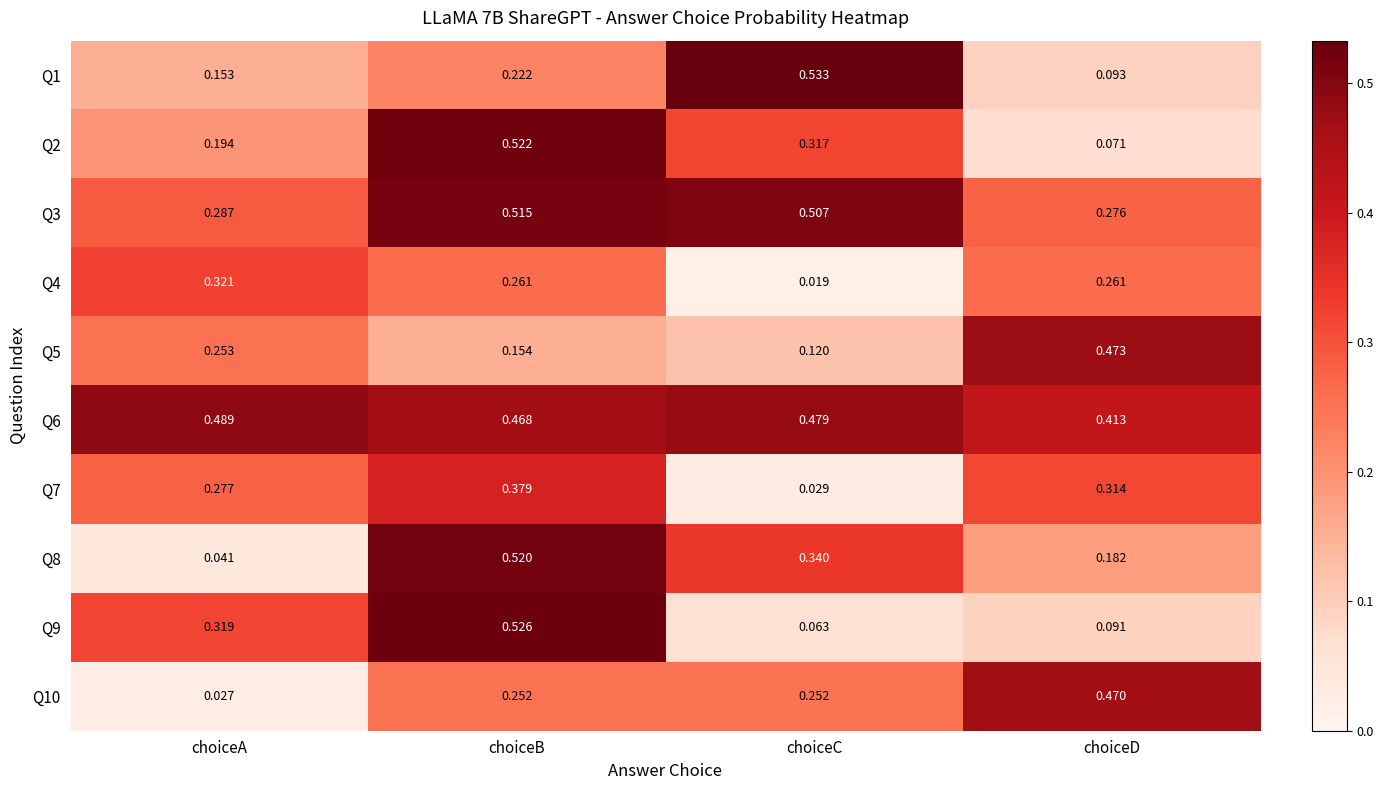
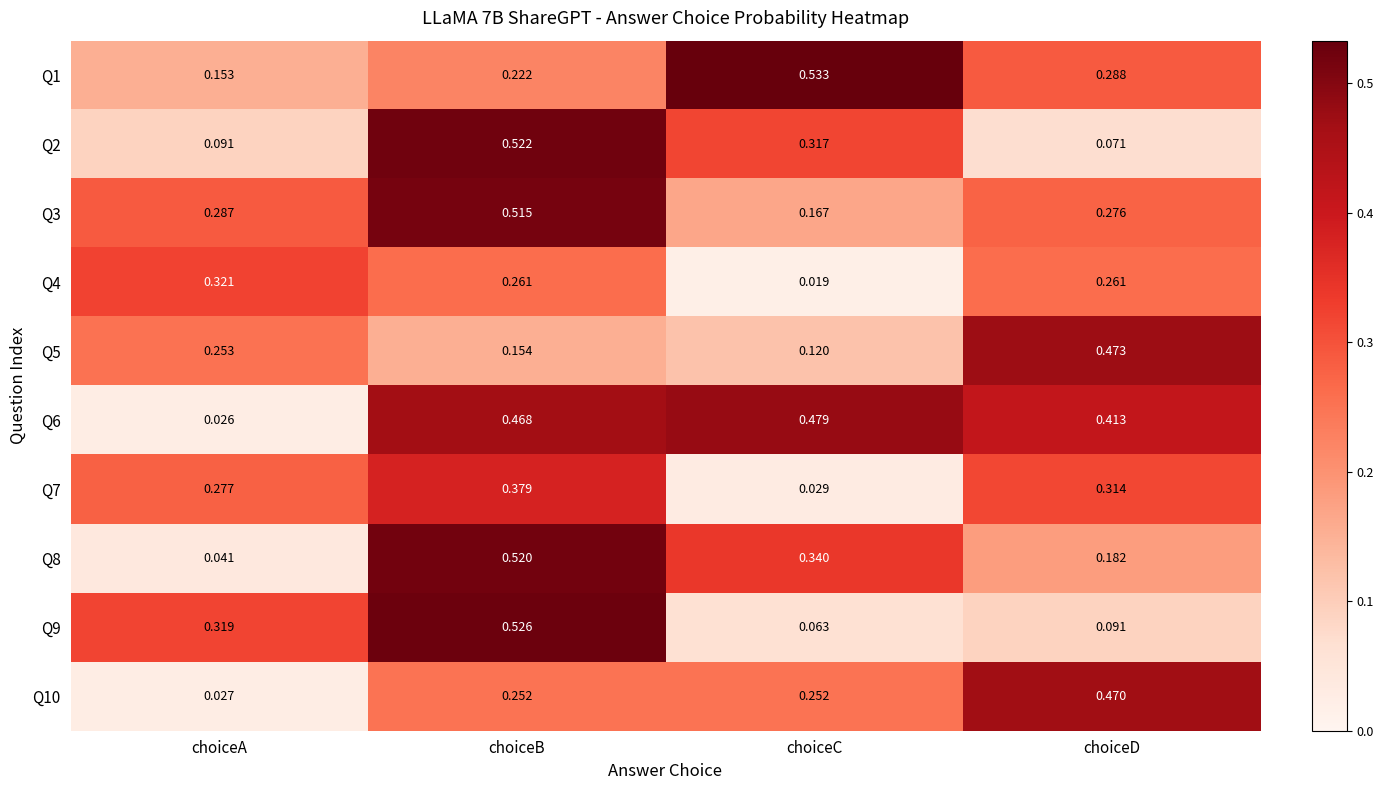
  {
    "Q1": {
      "choiceA": 0.153,
      "choiceB": 0.222,
      "choiceC": 0.533,
-     "choiceD": 0.093
+     "choiceD": 0.288
    },
    "Q2": {
-     "choiceA": 0.194,
+     "choiceA": 0.091,
      "choiceB": 0.522,
      "choiceC": 0.317,
      "choiceD": 0.071
    },
    "Q3": {
      "choiceA": 0.287,
      "choiceB": 0.515,
-     "choiceC": 0.507,
+     "choiceC": 0.167,
      "choiceD": 0.276
    },
    "Q4": {
      "choiceA": 0.321,
      "choiceB": 0.261,
      "choiceC": 0.019,
      "choiceD": 0.261
    },
    "Q5": {
      "choiceA": 0.253,
      "choiceB": 0.154,
      "choiceC": 0.120,
      "choiceD": 0.473
    },
    "Q6": {
-     "choiceA": 0.489,
+     "choiceA": 0.026,
      "choiceB": 0.468,
      "choiceC": 0.479,
      "choiceD": 0.413
    },
    "Q7": {
      "choiceA": 0.277,
      "choiceB": 0.379,
      "choiceC": 0.029,
      "choiceD": 0.314
    },
    "Q8": {
      "choiceA": 0.041,
      "choiceB": 0.520,
      "choiceC": 0.340,
      "choiceD": 0.182
    },
    "Q9": {
      "choiceA": 0.319,
      "choiceB": 0.526,
      "choiceC": 0.063,
      "choiceD": 0.091
    },
    "Q10": {
      "choiceA": 0.027,
      "choiceB": 0.252,
      "choiceC": 0.252,
      "choiceD": 0.470
    }
  }
